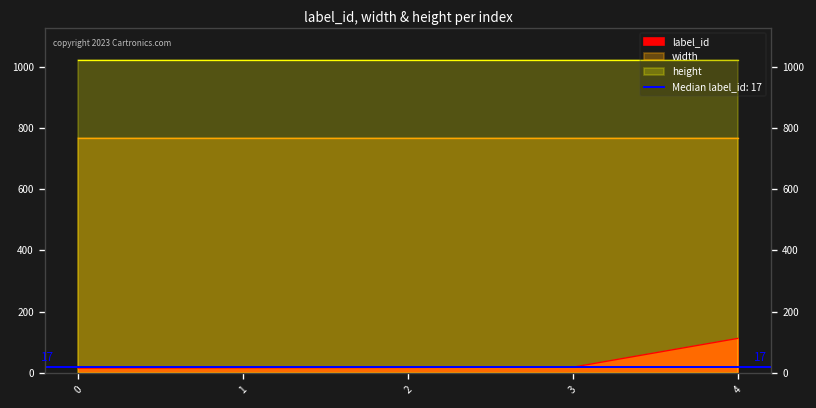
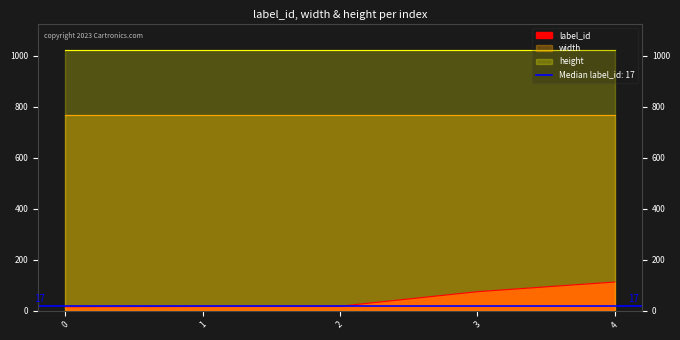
  {
    "label_id": {
      "1": 20,
      "2": 20,
-     "3": 20
+     "3": 70
    }
  }
